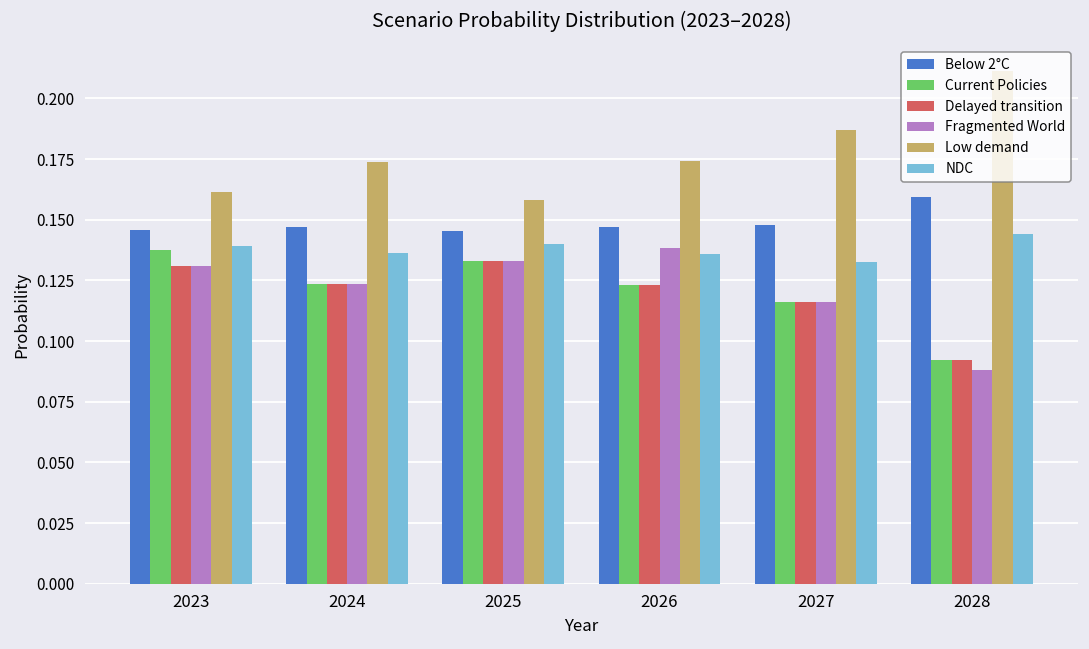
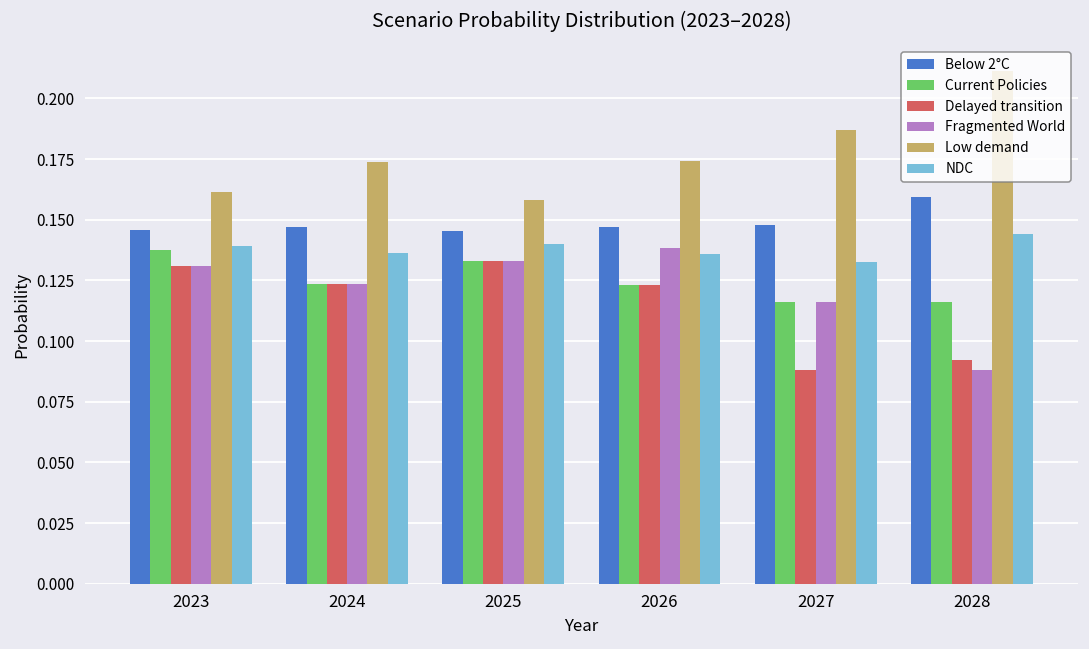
  {
    "Below 2°C": {
      "2023": 0.146,
      "2024": 0.147,
      "2025": 0.145,
      "2026": 0.147,
      "2027": 0.148,
      "2028": 0.160
    },
    "Current Policies": {
      "2023": 0.138,
      "2024": 0.124,
      "2025": 0.133,
      "2026": 0.123,
      "2027": 0.116,
-     "2028": 0.092
+     "2028": 0.116
    },
    "Delayed transition": {
      "2023": 0.131,
      "2024": 0.124,
      "2025": 0.133,
      "2026": 0.123,
-     "2027": 0.116,
+     "2027": 0.088,
      "2028": 0.092
    },
    "Fragmented World": {
      "2023": 0.131,
      "2024": 0.124,
      "2025": 0.133,
      "2026": 0.138,
      "2027": 0.116,
      "2028": 0.088
    },
    "Low demand": {
      "2023": 0.161,
      "2024": 0.174,
      "2025": 0.158,
      "2026": 0.174,
      "2027": 0.187
    },
    "NDC": {
      "2023": 0.139,
      "2024": 0.136,
      "2025": 0.140,
      "2026": 0.136,
      "2027": 0.133,
      "2028": 0.144
    }
  }
